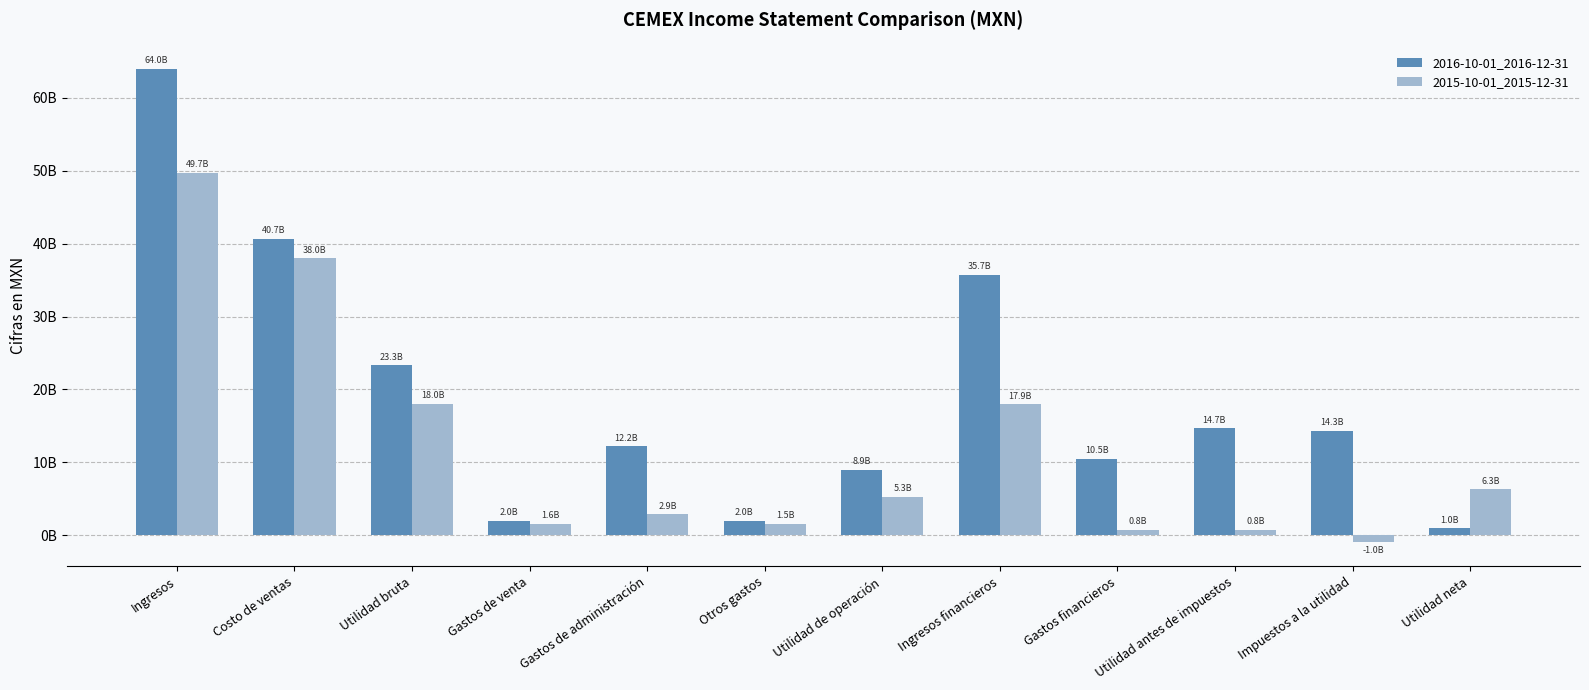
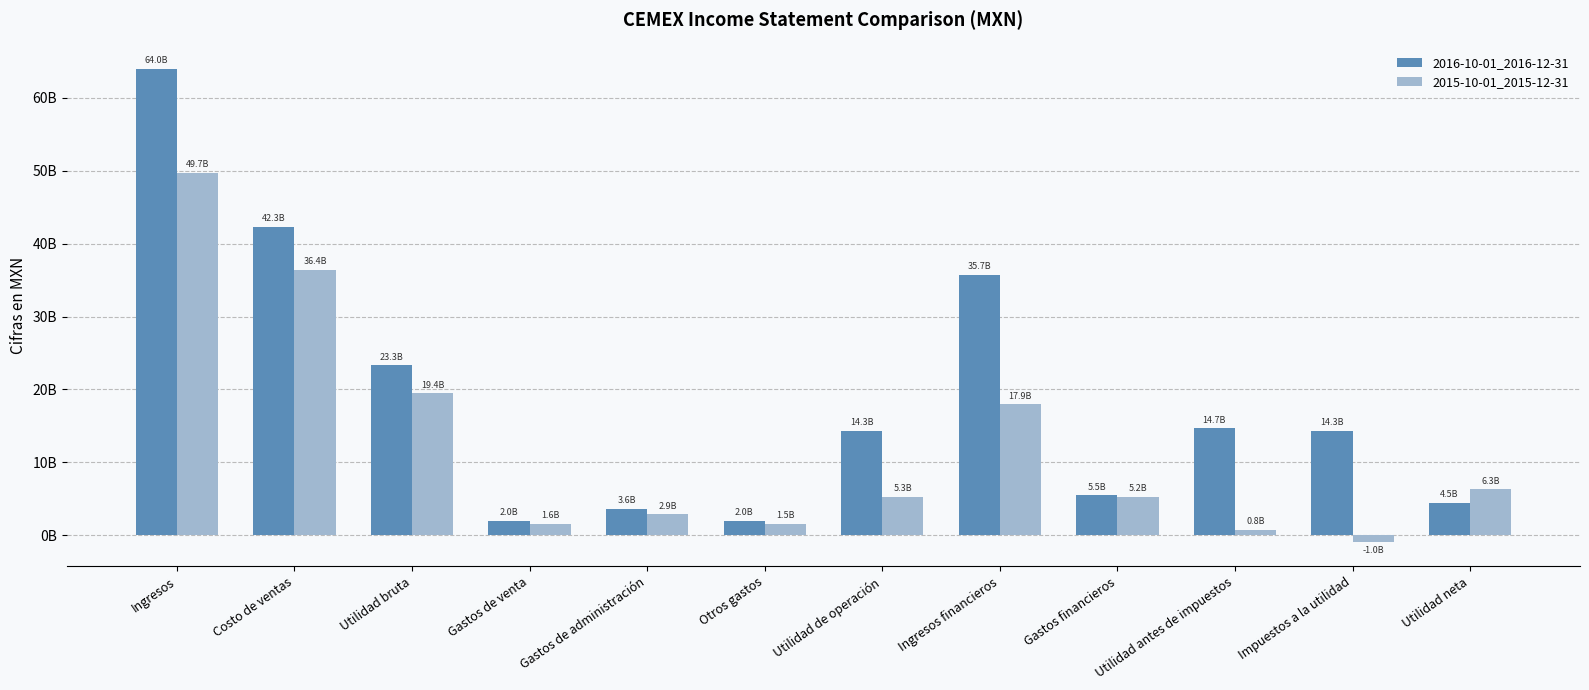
  {
    "2016-10-01_2016-12-31": {
      "Ingresos": "64.0B",
-     "Costo de ventas": "40.7B",
+     "Costo de ventas": "42.3B",
      "Utilidad bruta": "23.3B",
      "Gastos de venta": "2.0B",
-     "Gastos de administración": "12.2B",
+     "Gastos de administración": "3.6B",
      "Otros gastos": "2.0B",
-     "Utilidad de operación": "8.9B",
+     "Utilidad de operación": "14.3B",
      "Ingresos financieros": "35.7B",
-     "Gastos financieros": "10.5B",
+     "Gastos financieros": "5.5B",
      "Utilidad antes de impuestos": "14.7B",
      "Impuestos a la utilidad": "14.3B",
-     "Utilidad neta": "1.0B"
+     "Utilidad neta": "4.5B"
    },
    "2015-10-01_2015-12-31": {
      "Ingresos": "49.7B",
-     "Costo de ventas": "38.0B",
-     "Utilidad bruta": "18.0B",
+     "Costo de ventas": "36.4B",
+     "Utilidad bruta": "19.4B",
      "Gastos de venta": "1.6B",
      "Gastos de administración": "2.9B",
      "Otros gastos": "1.5B",
      "Utilidad de operación": "5.3B",
      "Ingresos financieros": "17.9B",
-     "Gastos financieros": "0.8B",
+     "Gastos financieros": "5.2B",
      "Utilidad antes de impuestos": "0.8B",
      "Impuestos a la utilidad": "-1.0B",
      "Utilidad neta": "6.3B"
    }
  }
